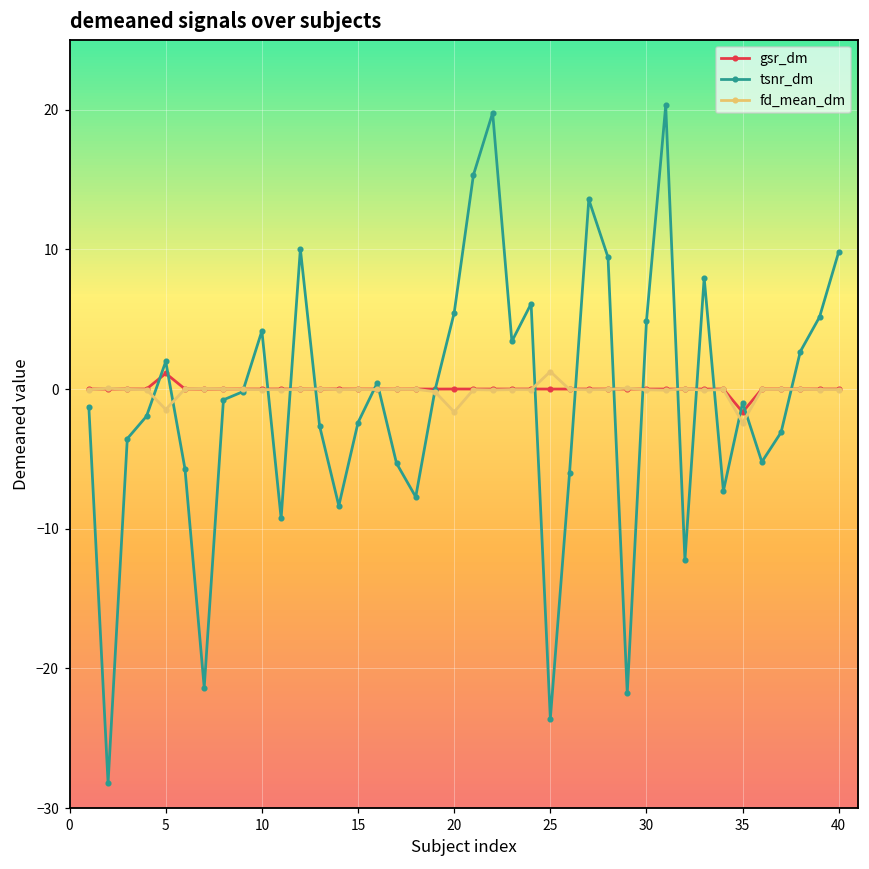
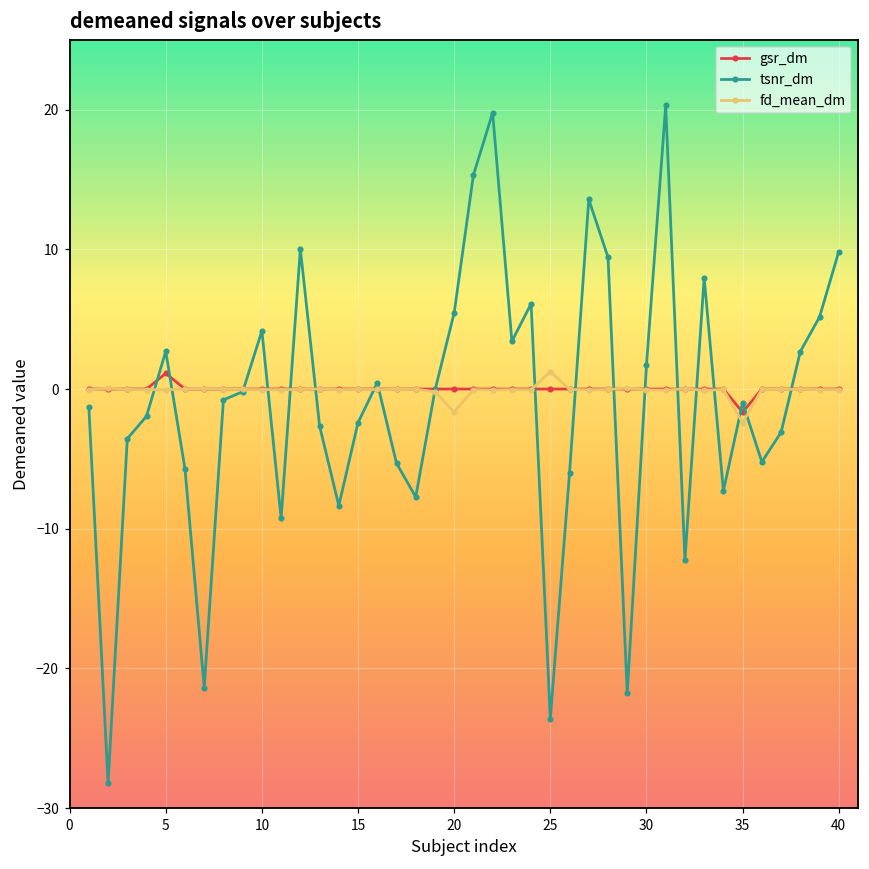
  {
    "gsr_dm": {
      "5": 1.1,
      "20": 0.0,
      "25": 0.0,
      "35": -1.7
    },
    "tsnr_dm": {
-     "5": 2.0,
+     "5": 2.7,
      "10": 4.2,
      "15": -2.4,
      "20": 5.5,
      "25": -23.6,
-     "30": 4.9,
+     "30": 1.7,
      "35": -1.0,
      "40": 9.8
    },
    "fd_mean_dm": {
-     "5": -1.5,
+     "5": 0.0,
      "20": -1.6,
      "25": 1.3,
      "35": -2.4
    }
  }
